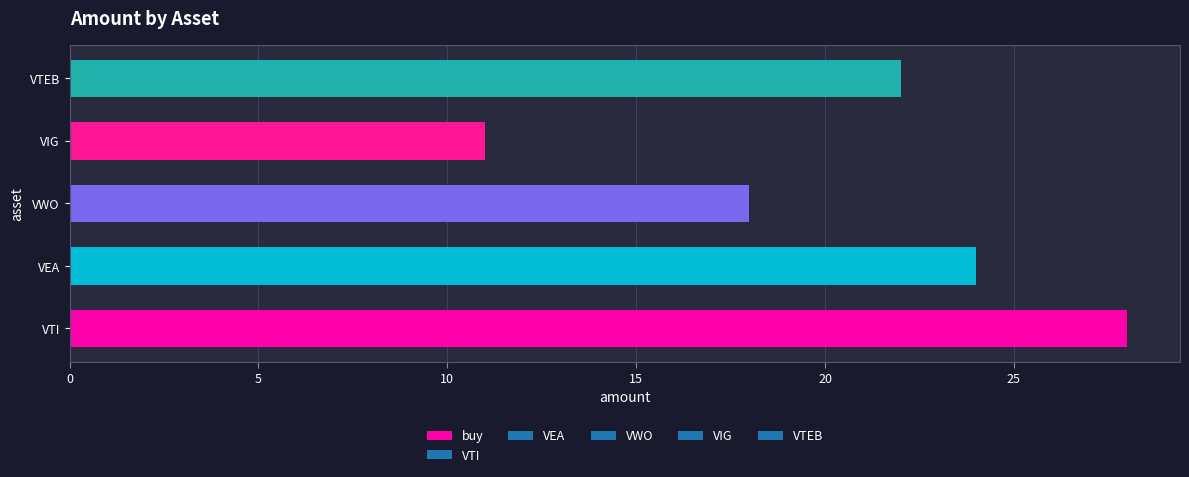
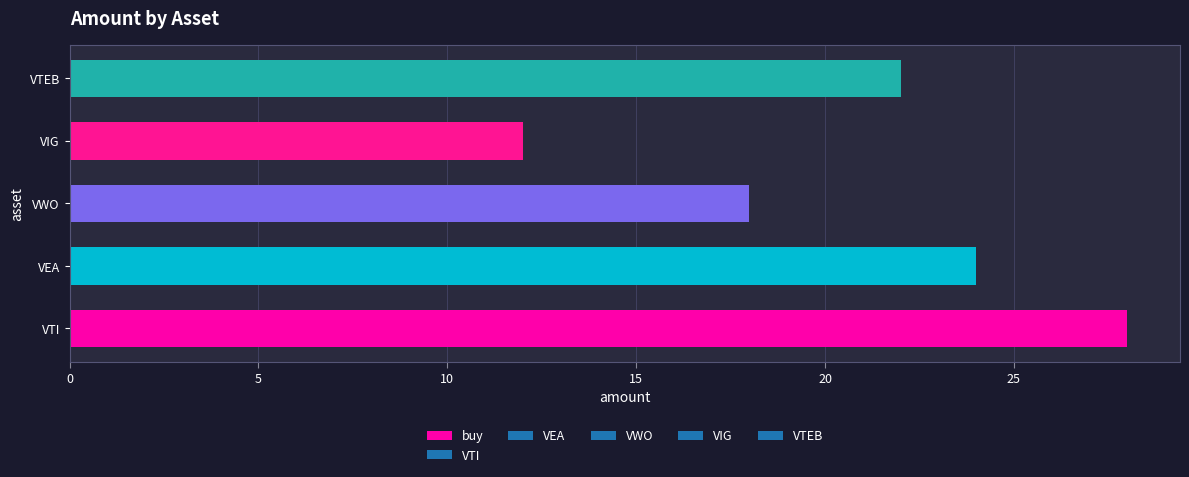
  {
    "VTEB": 22,
-   "VIG": 11,
+   "VIG": 12,
    "VWO": 18,
    "VEA": 24,
    "VTI": 28
  }
